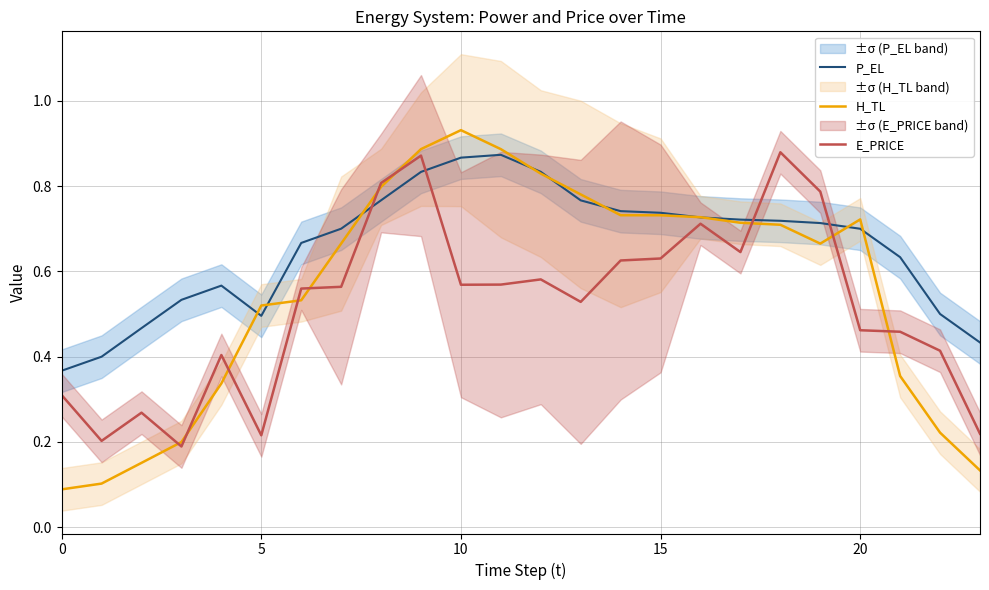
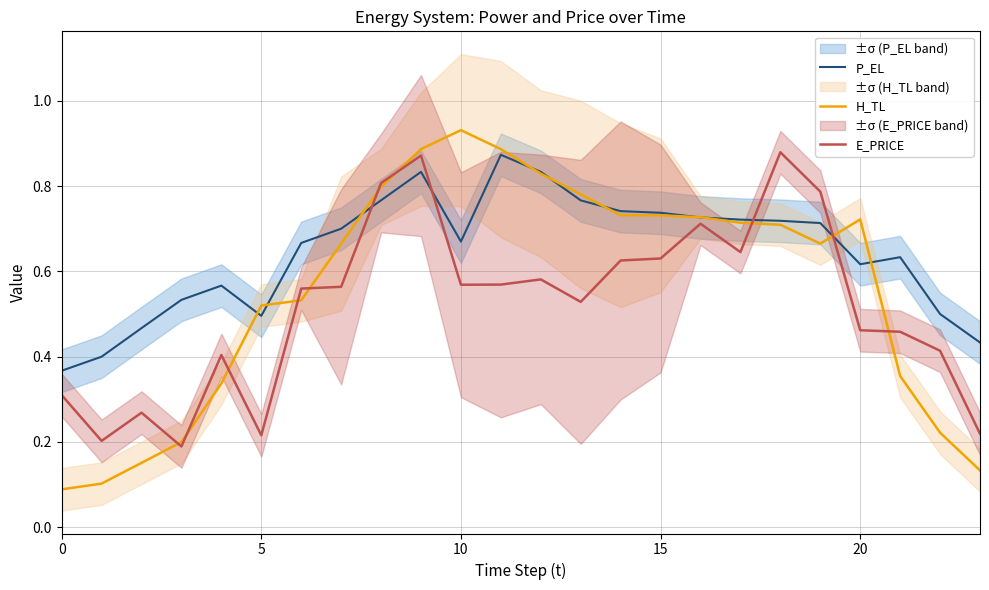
  {
    "P_EL": {
      "0": 0.37,
      "5": 0.50,
-     "10": 0.87,
-     "20": 0.70
+     "10": 0.67,
+     "20": 0.62
    },
    "H_TL": {
      "0": 0.09,
      "5": 0.52,
      "10": 0.93,
      "20": 0.72
    }
  }
